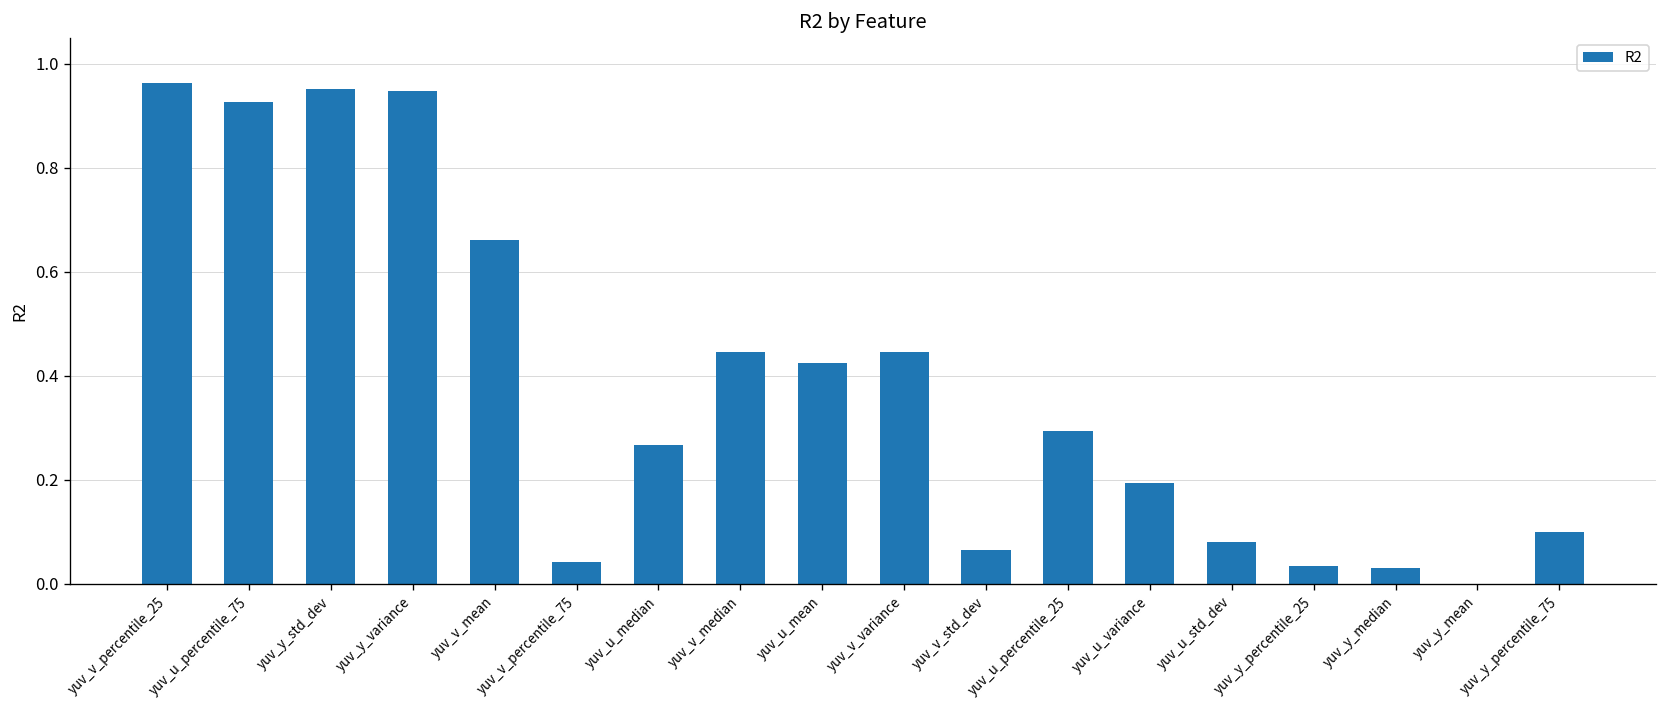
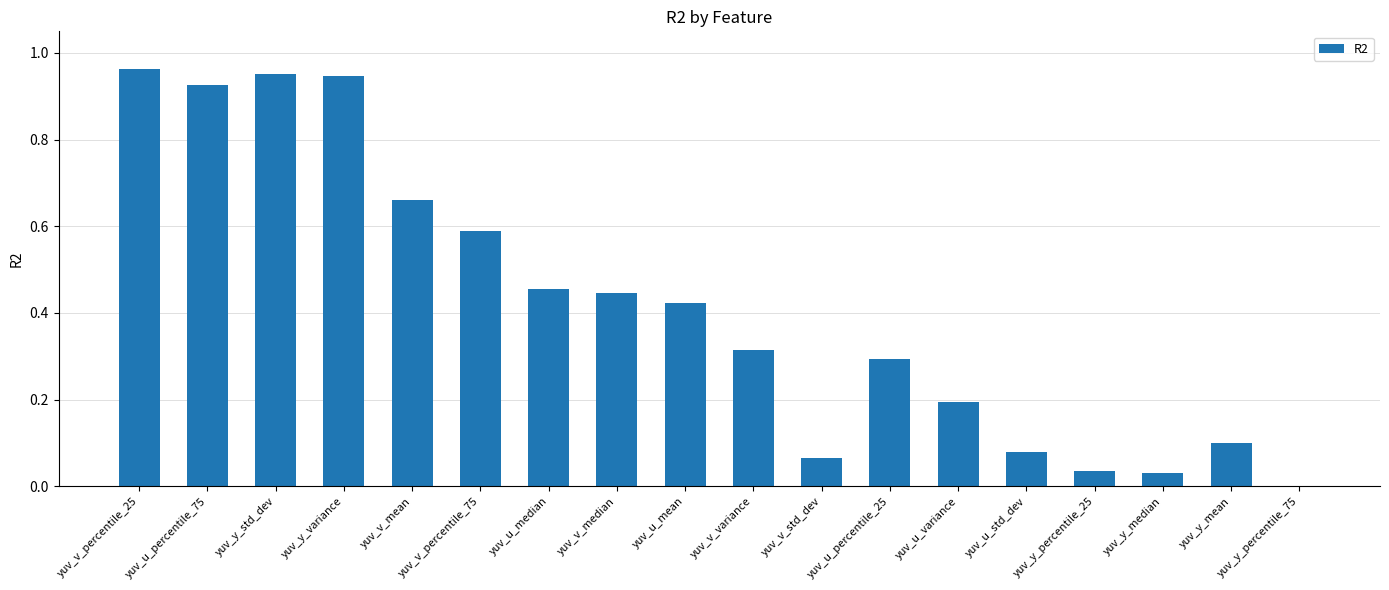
  {
    "yuv_v_percentile_25": 0.96,
    "yuv_u_percentile_75": 0.93,
    "yuv_y_std_dev": 0.95,
    "yuv_y_variance": 0.95,
    "yuv_v_mean": 0.66,
-   "yuv_v_percentile_75": 0.04,
-   "yuv_u_median": 0.27,
+   "yuv_v_percentile_75": 0.59,
+   "yuv_u_median": 0.46,
    "yuv_v_median": 0.45,
    "yuv_u_mean": 0.42,
-   "yuv_v_variance": 0.45,
+   "yuv_v_variance": 0.31,
    "yuv_v_std_dev": 0.07,
    "yuv_u_percentile_25": 0.29,
    "yuv_u_variance": 0.19,
    "yuv_u_std_dev": 0.08,
    "yuv_y_percentile_25": 0.03,
    "yuv_y_median": 0.03,
-   "yuv_y_mean": 0.0,
-   "yuv_y_percentile_75": 0.1
+   "yuv_y_mean": 0.1,
+   "yuv_y_percentile_75": 0.0
  }
